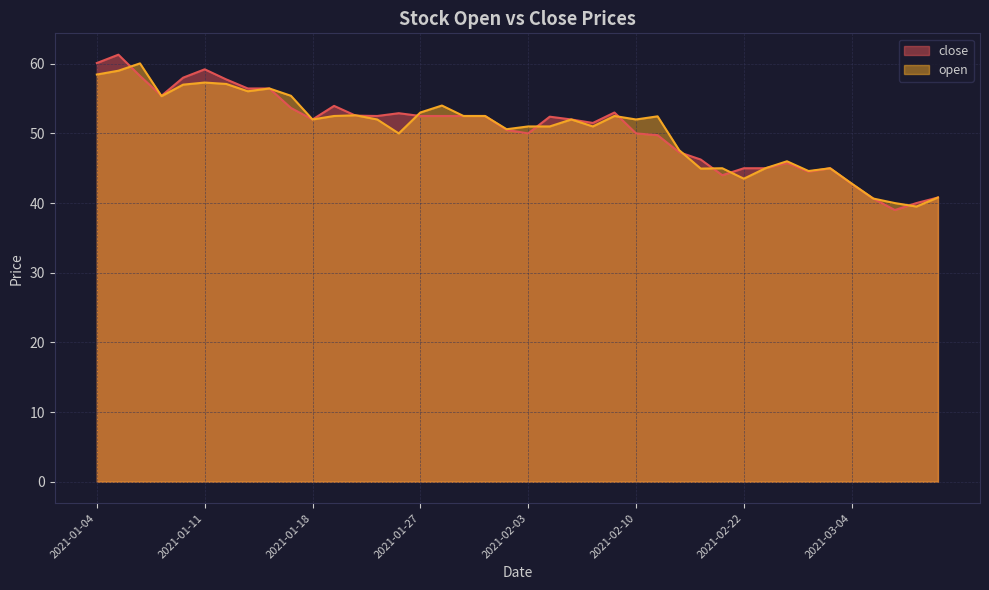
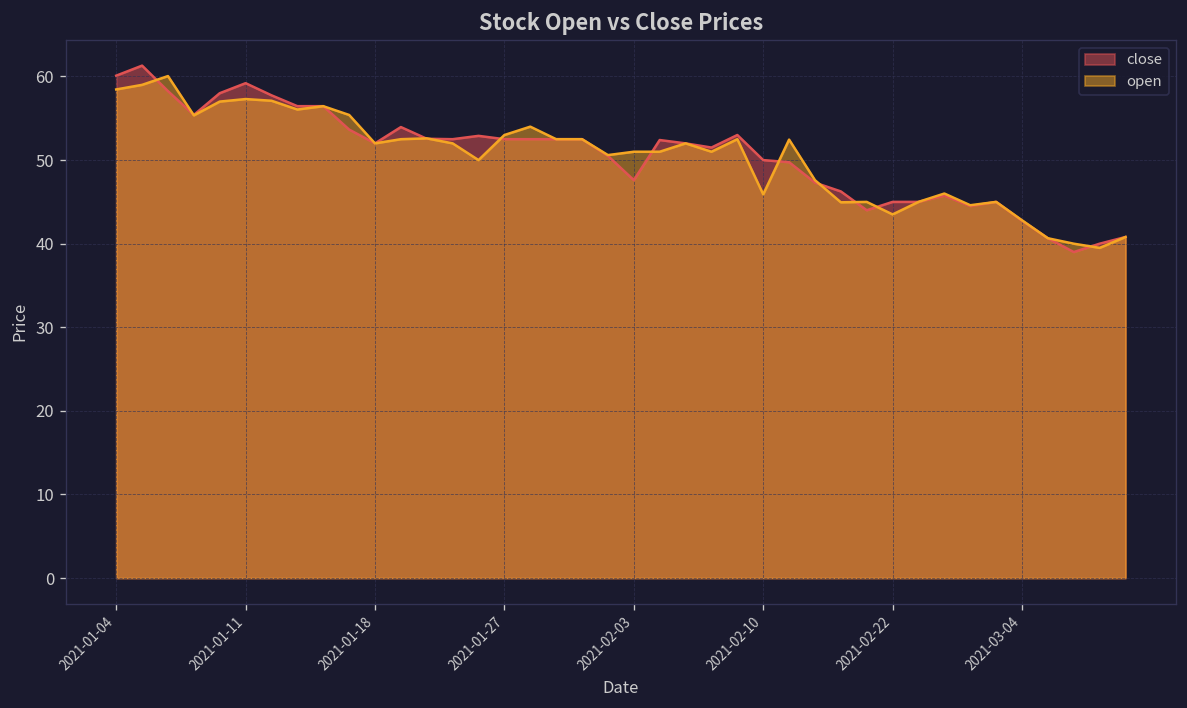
  {
    "close": {
      "2021-01-04": 60,
      "2021-01-11": 59,
      "2021-01-27": 53,
-     "2021-02-03": 50,
+     "2021-02-03": 48,
      "2021-02-10": 50,
      "2021-02-22": 45
    },
    "open": {
      "2021-01-04": 58,
      "2021-01-11": 57,
      "2021-01-27": 53,
      "2021-02-03": 51,
-     "2021-02-10": 52,
+     "2021-02-10": 46,
      "2021-02-22": 44
    }
  }
